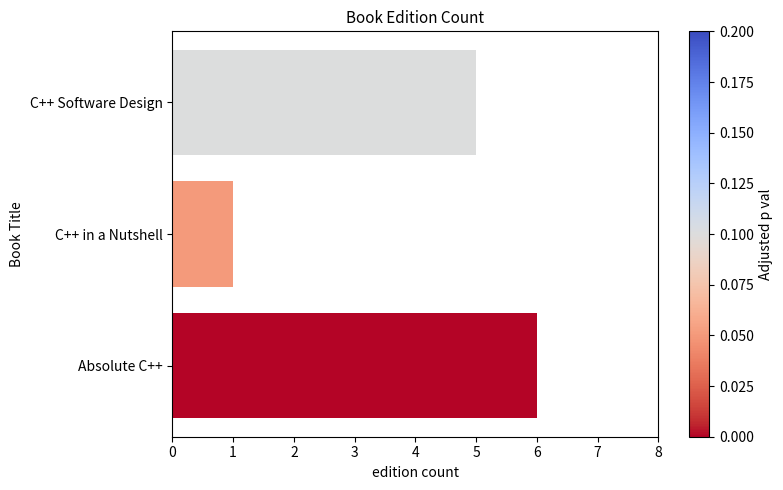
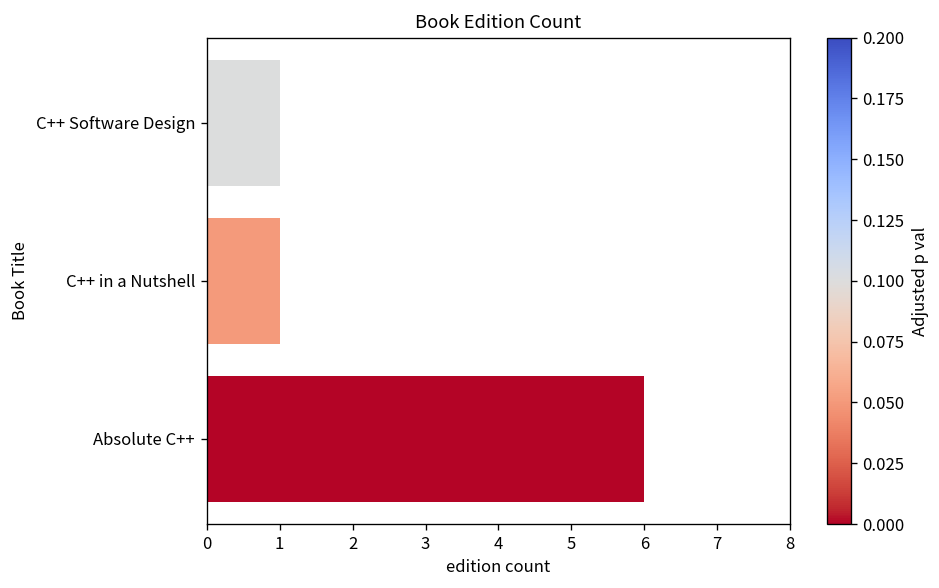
  {
-   "C++ Software Design": 5,
+   "C++ Software Design": 1,
    "C++ in a Nutshell": 1,
    "Absolute C++": 6
  }
